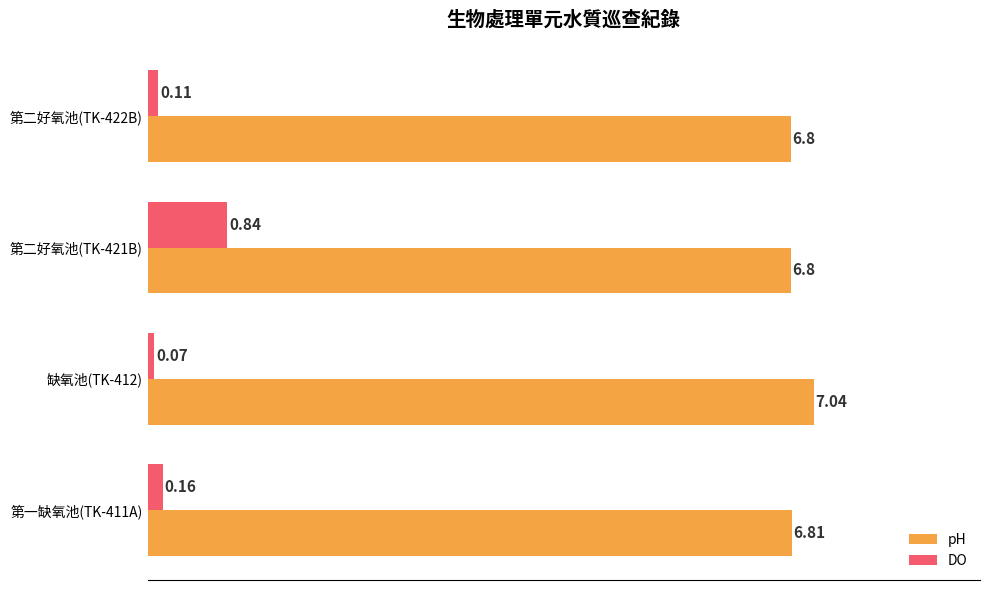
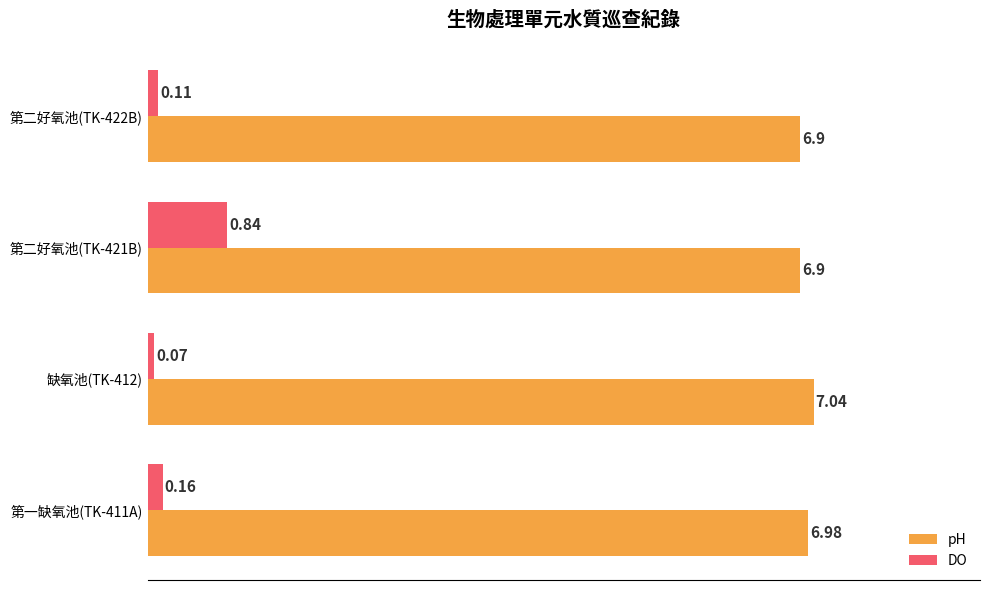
  {
    "pH": {
-     "第二好氧池(TK-422B)": 6.8,
-     "第二好氧池(TK-421B)": 6.8,
+     "第二好氧池(TK-422B)": 6.9,
+     "第二好氧池(TK-421B)": 6.9,
      "缺氧池(TK-412)": 7.04,
-     "第一缺氧池(TK-411A)": 6.81
+     "第一缺氧池(TK-411A)": 6.98
    },
    "DO": {
      "第二好氧池(TK-422B)": 0.11,
      "第二好氧池(TK-421B)": 0.84,
      "缺氧池(TK-412)": 0.07,
      "第一缺氧池(TK-411A)": 0.16
    }
  }
